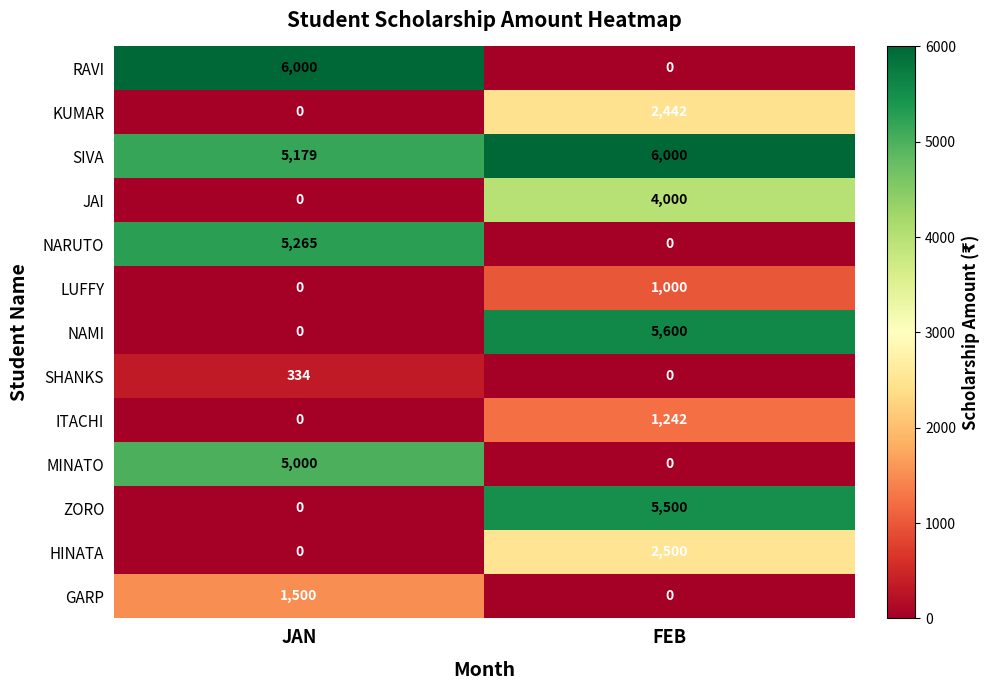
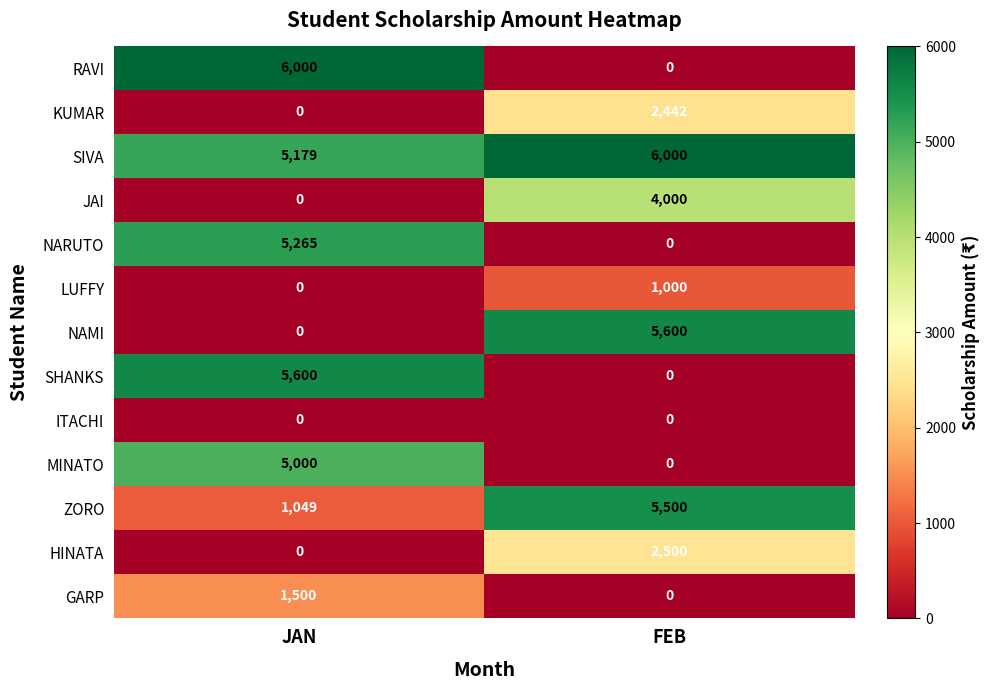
  {
    "RAVI": {
      "JAN": "6,000",
      "FEB": "0"
    },
    "KUMAR": {
      "JAN": "0",
      "FEB": "2,442"
    },
    "SIVA": {
      "JAN": "5,179",
      "FEB": "6,000"
    },
    "JAI": {
      "JAN": "0",
      "FEB": "4,000"
    },
    "NARUTO": {
      "JAN": "5,265",
      "FEB": "0"
    },
    "LUFFY": {
      "JAN": "0",
      "FEB": "1,000"
    },
    "NAMI": {
      "JAN": "0",
      "FEB": "5,600"
    },
    "SHANKS": {
-     "JAN": "334",
+     "JAN": "5,600",
      "FEB": "0"
    },
    "ITACHI": {
      "JAN": "0",
-     "FEB": "1,242"
+     "FEB": "0"
    },
    "MINATO": {
      "JAN": "5,000",
      "FEB": "0"
    },
    "ZORO": {
-     "JAN": "0",
+     "JAN": "1,049",
      "FEB": "5,500"
    },
    "HINATA": {
      "JAN": "0",
      "FEB": "2,500"
    },
    "GARP": {
      "JAN": "1,500",
      "FEB": "0"
    }
  }
